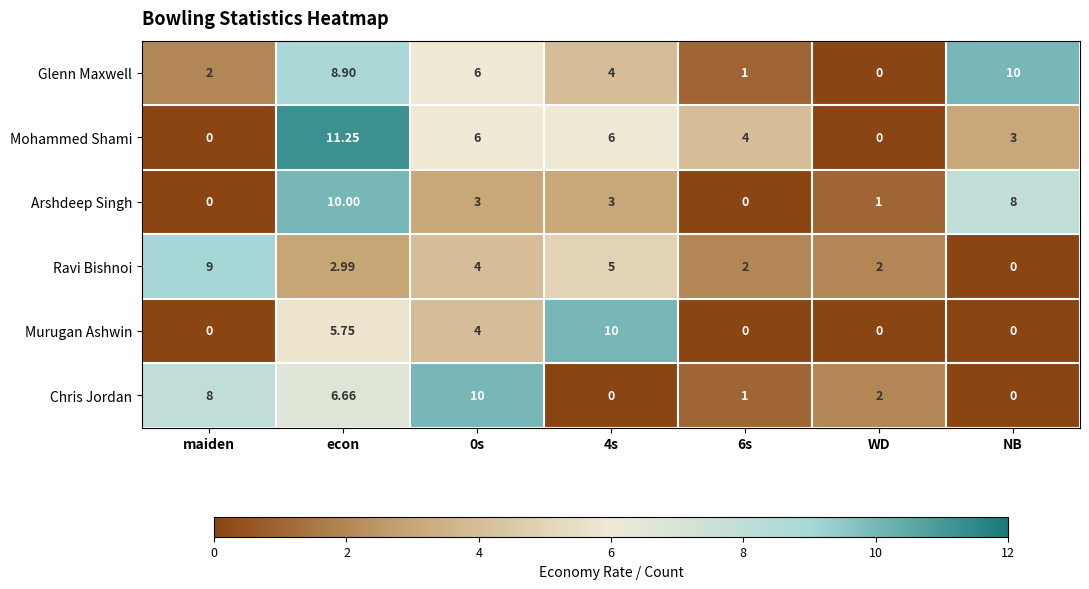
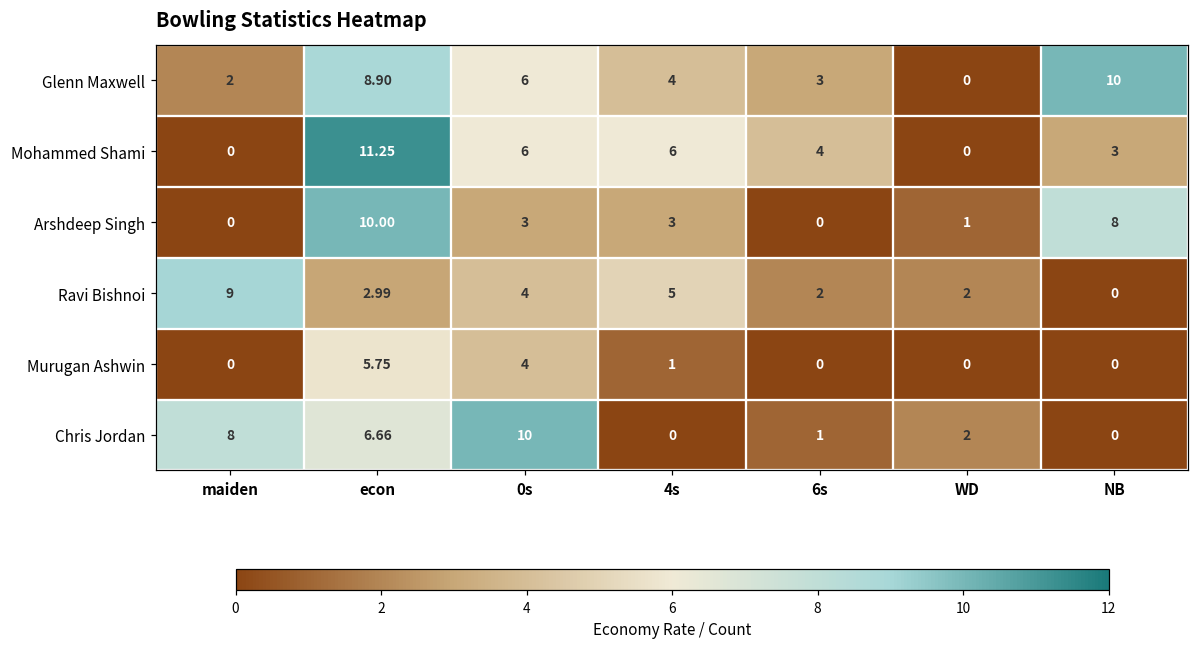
  {
    "Glenn Maxwell": {
      "maiden": 2,
      "econ": 8.90,
      "0s": 6,
      "4s": 4,
-     "6s": 1,
+     "6s": 3,
      "WD": 0,
      "NB": 10
    },
    "Mohammed Shami": {
      "maiden": 0,
      "econ": 11.25,
      "0s": 6,
      "4s": 6,
      "6s": 4,
      "WD": 0,
      "NB": 3
    },
    "Arshdeep Singh": {
      "maiden": 0,
      "econ": 10.00,
      "0s": 3,
      "4s": 3,
      "6s": 0,
      "WD": 1,
      "NB": 8
    },
    "Ravi Bishnoi": {
      "maiden": 9,
      "econ": 2.99,
      "0s": 4,
      "4s": 5,
      "6s": 2,
      "WD": 2,
      "NB": 0
    },
    "Murugan Ashwin": {
      "maiden": 0,
      "econ": 5.75,
      "0s": 4,
-     "4s": 10,
+     "4s": 1,
      "6s": 0,
      "WD": 0,
      "NB": 0
    },
    "Chris Jordan": {
      "maiden": 8,
      "econ": 6.66,
      "0s": 10,
      "4s": 0,
      "6s": 1,
      "WD": 2,
      "NB": 0
    }
  }
